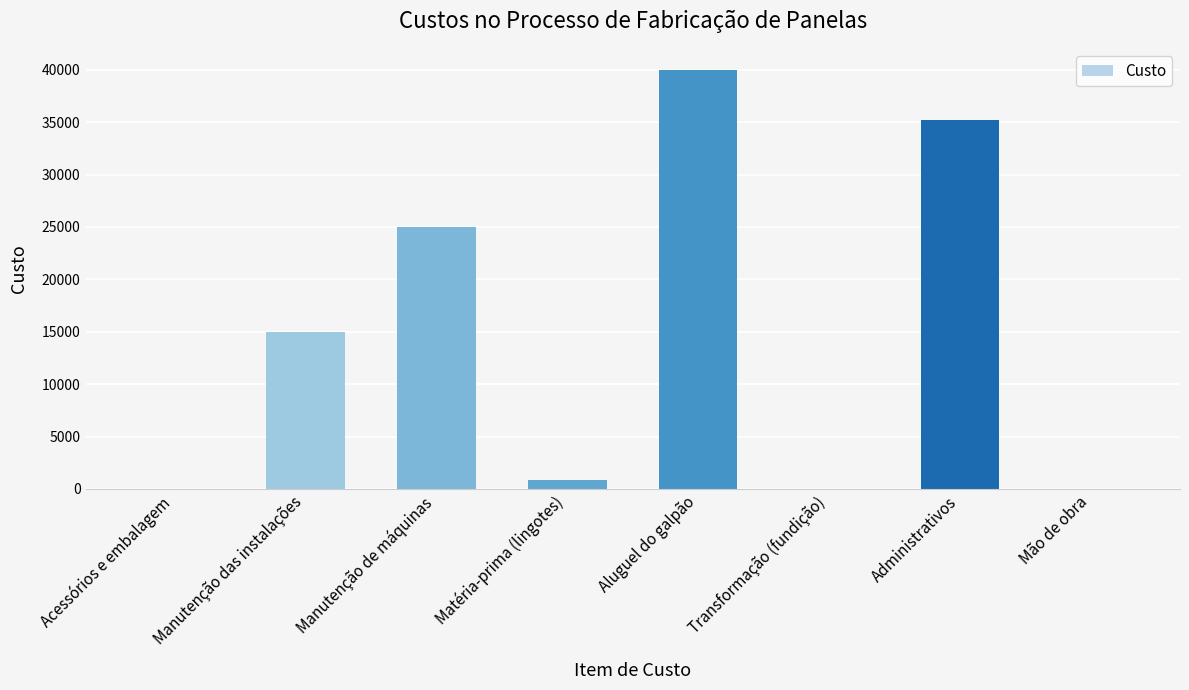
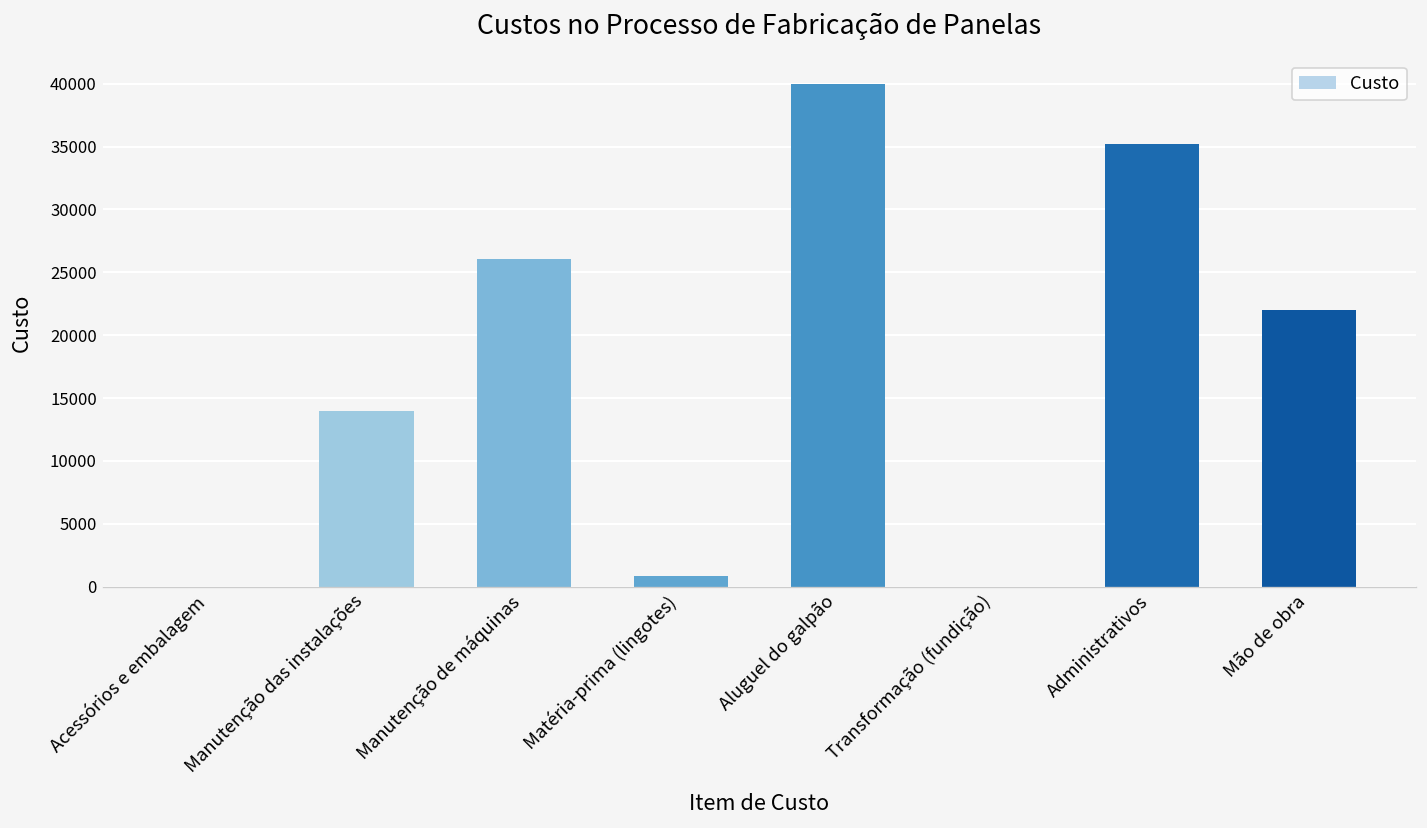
  {
-   "Manutenção das instalações": 15000,
-   "Manutenção de máquinas": 25000,
+   "Manutenção das instalações": 14000,
+   "Manutenção de máquinas": 26100,
    "Matéria-prima (lingotes)": 800,
    "Aluguel do galpão": 40000,
    "Administrativos": 35200,
-   "Mão de obra": 0
+   "Mão de obra": 22000
  }
